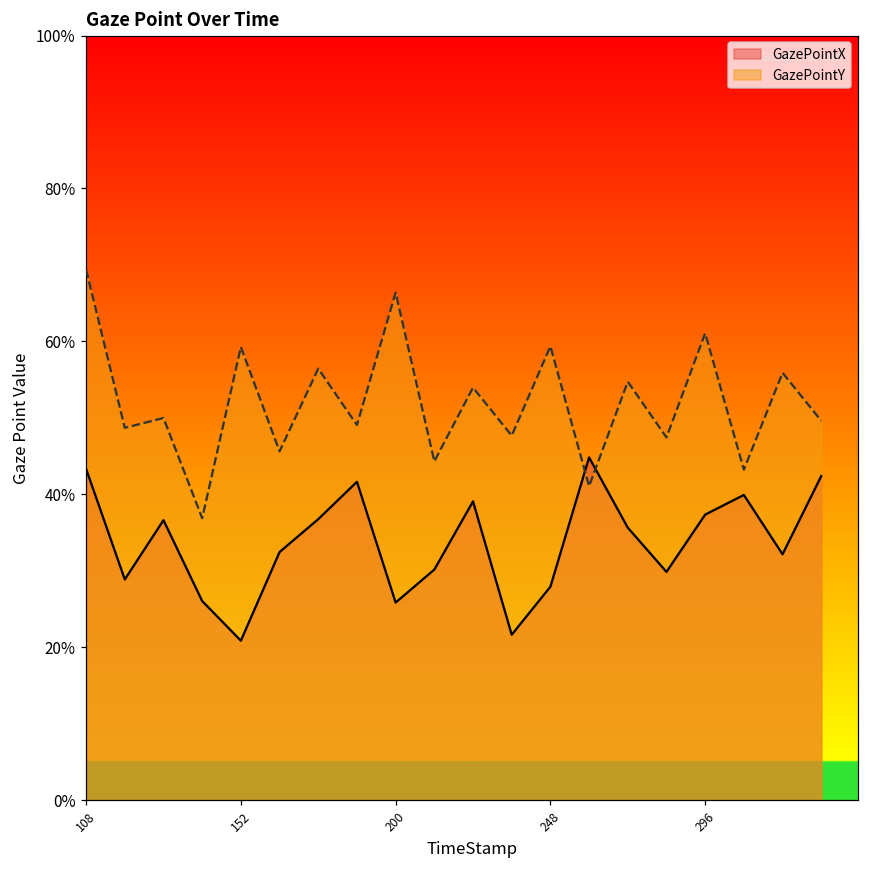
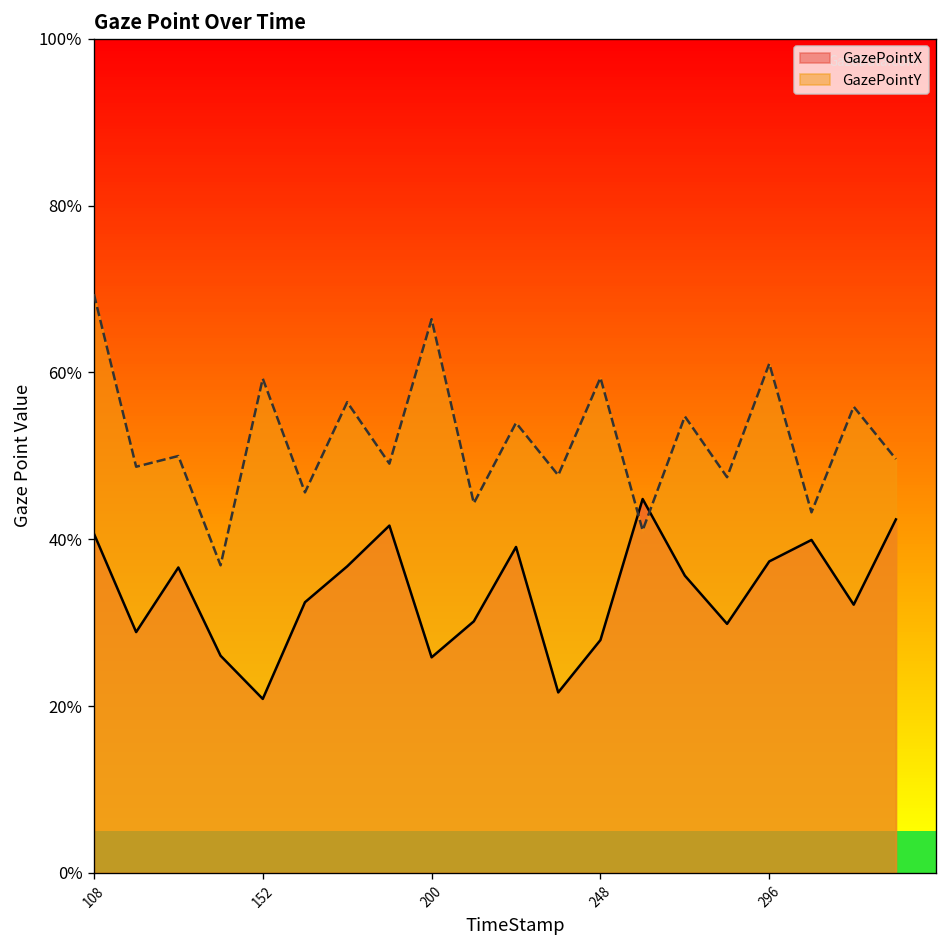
  {
    "GazePointX": {
-     "108": "43%",
+     "108": "41%",
      "152": "21%",
      "200": "26%",
      "248": "28%",
      "296": "37%"
    },
    "GazePointY": {
      "108": "69%",
      "152": "59%",
      "200": "66%",
      "248": "59%",
      "296": "61%"
    }
  }
